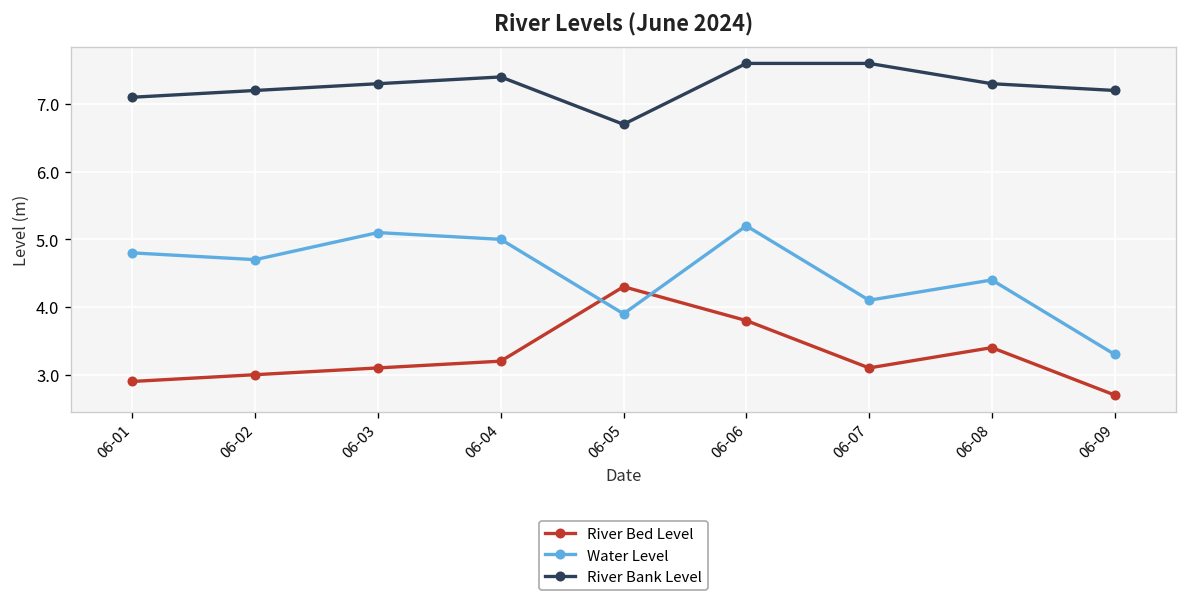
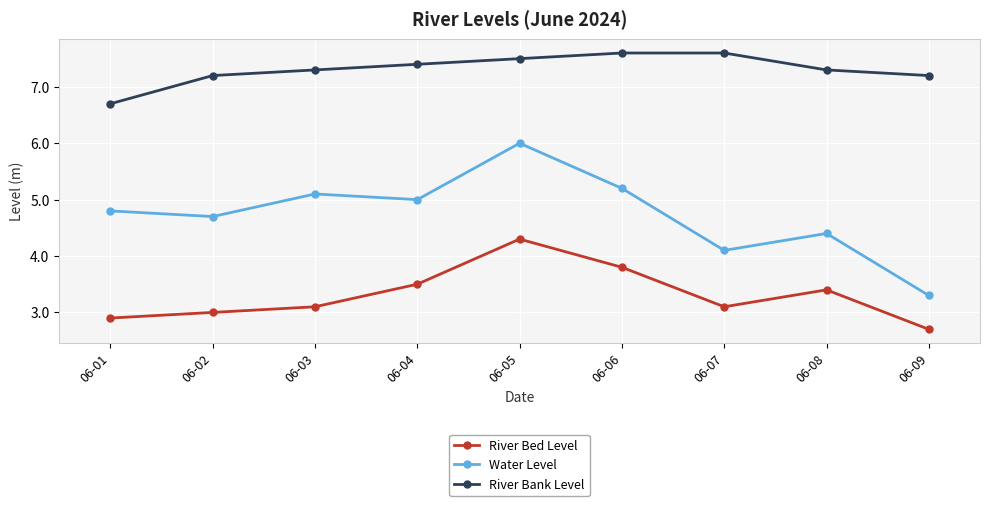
  {
    "River Bed Level": {
      "06-01": 2.9,
      "06-02": 3.0,
      "06-03": 3.1,
-     "06-04": 3.2,
+     "06-04": 3.5,
      "06-05": 4.3,
      "06-06": 3.8,
      "06-07": 3.1,
      "06-08": 3.4,
      "06-09": 2.7
    },
    "Water Level": {
      "06-01": 4.8,
      "06-02": 4.7,
      "06-03": 5.1,
      "06-04": 5.0,
-     "06-05": 3.9,
+     "06-05": 6.0,
      "06-06": 5.2,
      "06-07": 4.1,
      "06-08": 4.4,
      "06-09": 3.3
    },
    "River Bank Level": {
-     "06-01": 7.1,
+     "06-01": 6.7,
      "06-02": 7.2,
      "06-03": 7.3,
      "06-04": 7.4,
-     "06-05": 6.7,
+     "06-05": 7.5,
      "06-06": 7.6,
      "06-07": 7.6,
      "06-08": 7.3,
      "06-09": 7.2
    }
  }
